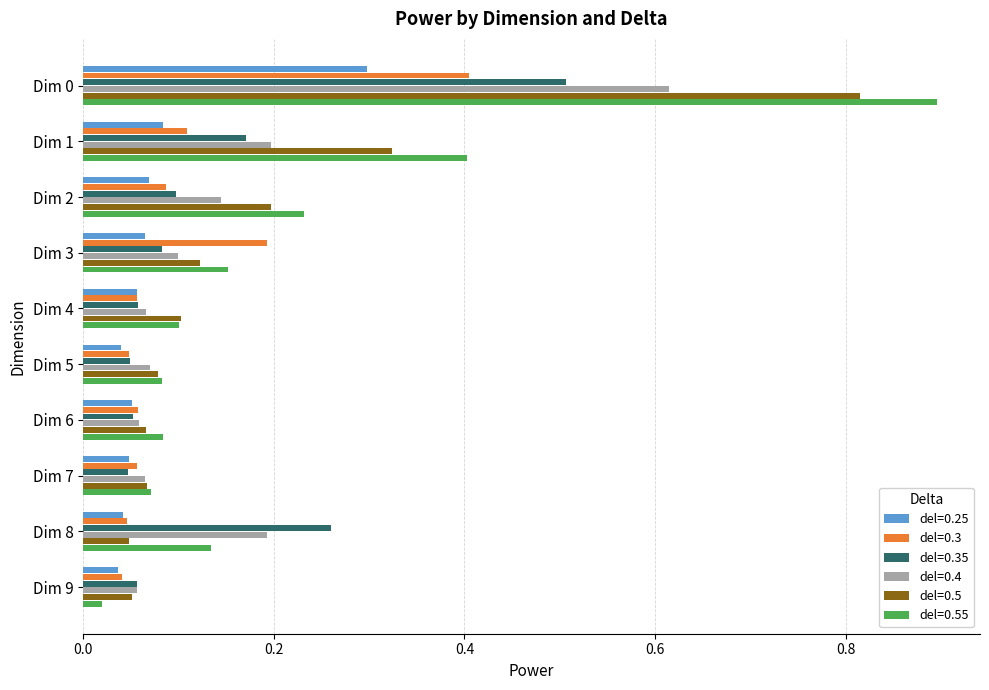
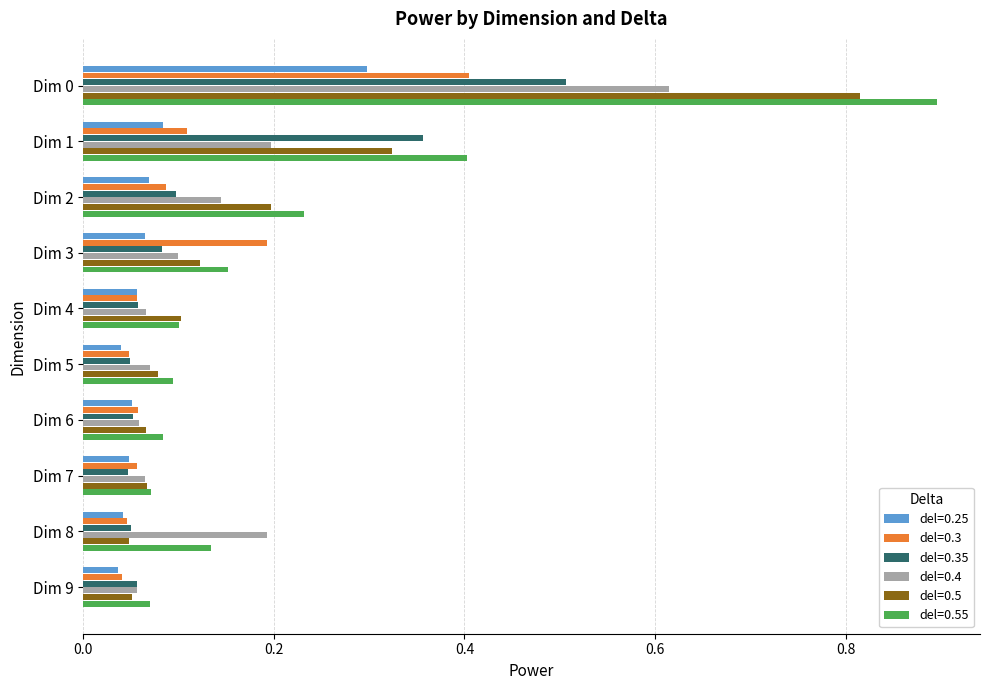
  {
    "del=0.25": {
      "Dim 0": 0.30,
      "Dim 1": 0.08,
      "Dim 2": 0.07,
      "Dim 3": 0.07,
      "Dim 4": 0.06,
      "Dim 5": 0.04,
      "Dim 6": 0.05,
      "Dim 7": 0.05,
      "Dim 8": 0.04,
      "Dim 9": 0.04
    },
    "del=0.3": {
      "Dim 0": 0.41,
      "Dim 1": 0.11,
      "Dim 2": 0.09,
      "Dim 3": 0.19,
      "Dim 4": 0.06,
      "Dim 5": 0.05,
      "Dim 6": 0.06,
      "Dim 7": 0.06,
      "Dim 8": 0.05,
      "Dim 9": 0.04
    },
    "del=0.35": {
      "Dim 0": 0.51,
-     "Dim 1": 0.17,
+     "Dim 1": 0.36,
      "Dim 2": 0.10,
      "Dim 3": 0.08,
      "Dim 4": 0.06,
      "Dim 5": 0.05,
      "Dim 6": 0.05,
      "Dim 7": 0.05,
-     "Dim 8": 0.26,
+     "Dim 8": 0.05,
      "Dim 9": 0.06
    },
    "del=0.4": {
      "Dim 0": 0.62,
      "Dim 1": 0.20,
      "Dim 2": 0.15,
      "Dim 3": 0.10,
      "Dim 4": 0.07,
      "Dim 5": 0.07,
      "Dim 6": 0.06,
      "Dim 7": 0.07,
      "Dim 8": 0.19,
      "Dim 9": 0.06
    },
    "del=0.5": {
      "Dim 0": 0.82,
      "Dim 1": 0.32,
      "Dim 2": 0.20,
      "Dim 3": 0.12,
      "Dim 4": 0.10,
      "Dim 5": 0.08,
      "Dim 6": 0.07,
      "Dim 7": 0.07,
      "Dim 8": 0.05,
      "Dim 9": 0.05
    },
    "del=0.55": {
      "Dim 0": 0.90,
      "Dim 1": 0.40,
      "Dim 2": 0.23,
      "Dim 3": 0.15,
      "Dim 4": 0.10,
-     "Dim 5": 0.08,
+     "Dim 5": 0.09,
      "Dim 6": 0.08,
      "Dim 7": 0.07,
      "Dim 8": 0.13,
-     "Dim 9": 0.02
+     "Dim 9": 0.07
    }
  }
